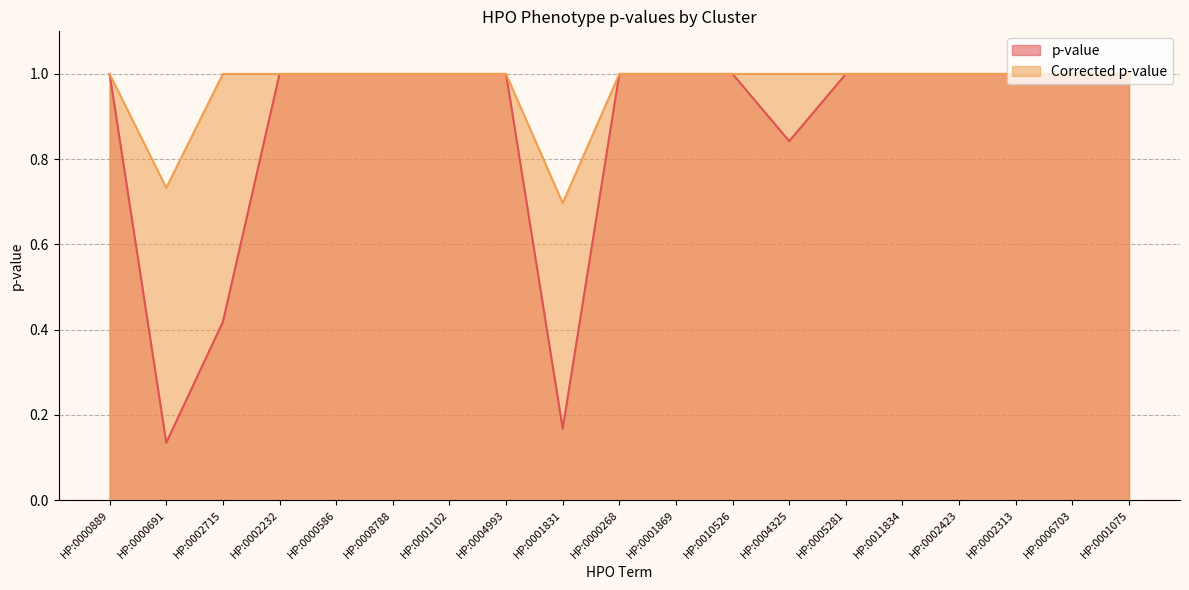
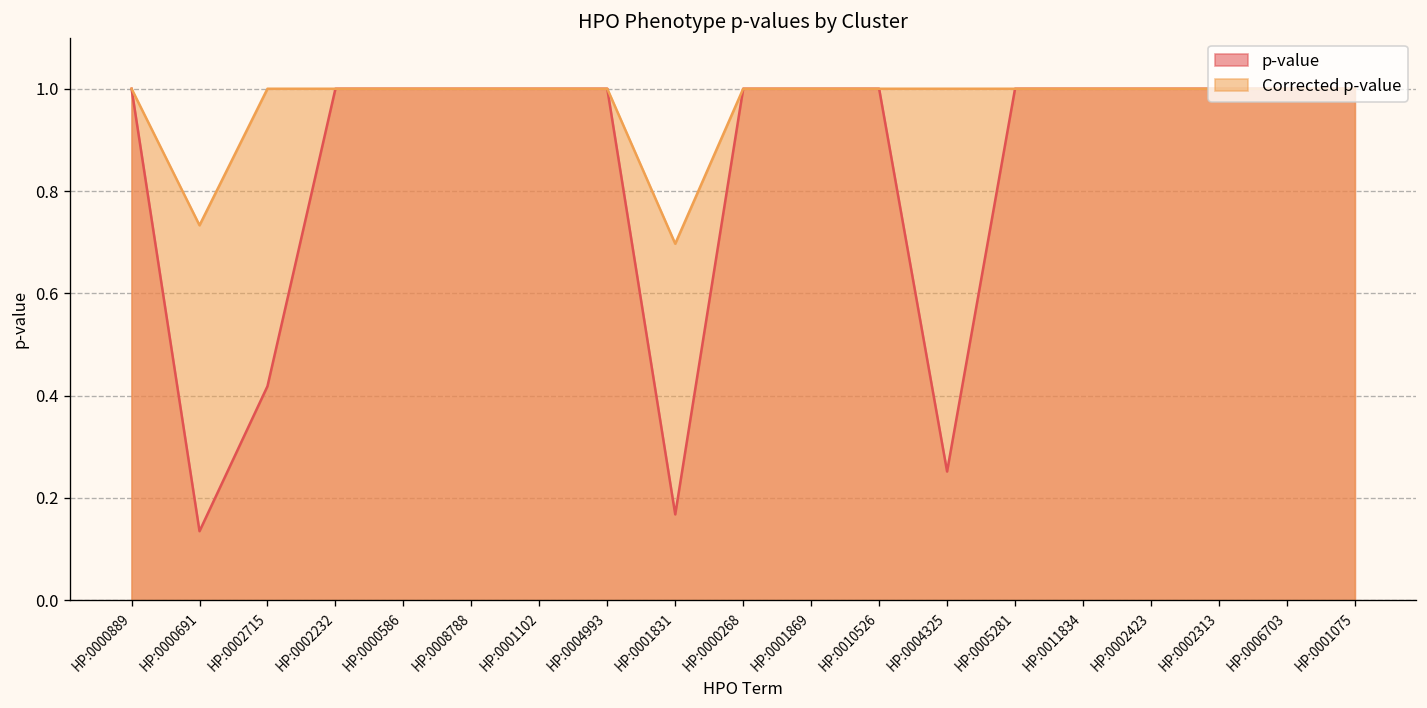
  {
    "p-value": {
      "HP:0000691": 0.13,
      "HP:0002715": 0.42,
      "HP:0001831": 0.17,
-     "HP:0004325": 0.84
+     "HP:0004325": 0.25
    },
    "Corrected p-value": {
      "HP:0000691": 0.73,
      "HP:0002715": 1.00,
      "HP:0001831": 0.70,
      "HP:0004325": 1.00
    }
  }
